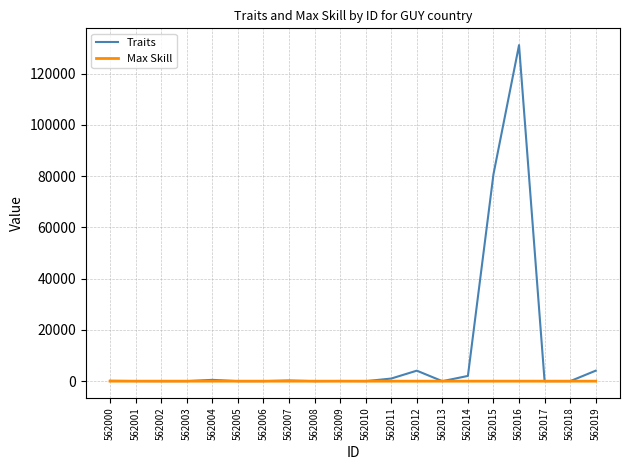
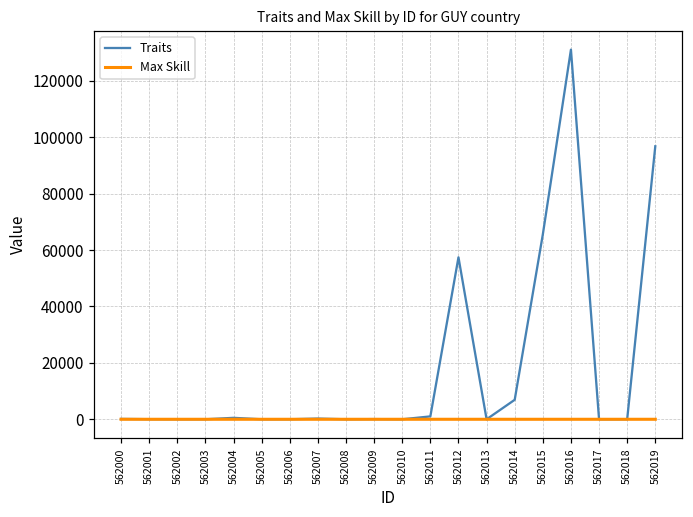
  {
    "Traits": {
      "562011": 1000,
-     "562012": 4000,
-     "562014": 2000,
-     "562015": 81000,
+     "562012": 57000,
+     "562014": 7000,
+     "562015": 66000,
      "562016": 131000,
-     "562019": 4000
+     "562019": 97000
    },
    "Max Skill": {
      "562011": 0,
      "562012": 0,
      "562014": 0,
      "562015": 0,
      "562016": 0,
      "562019": 0
    }
  }
